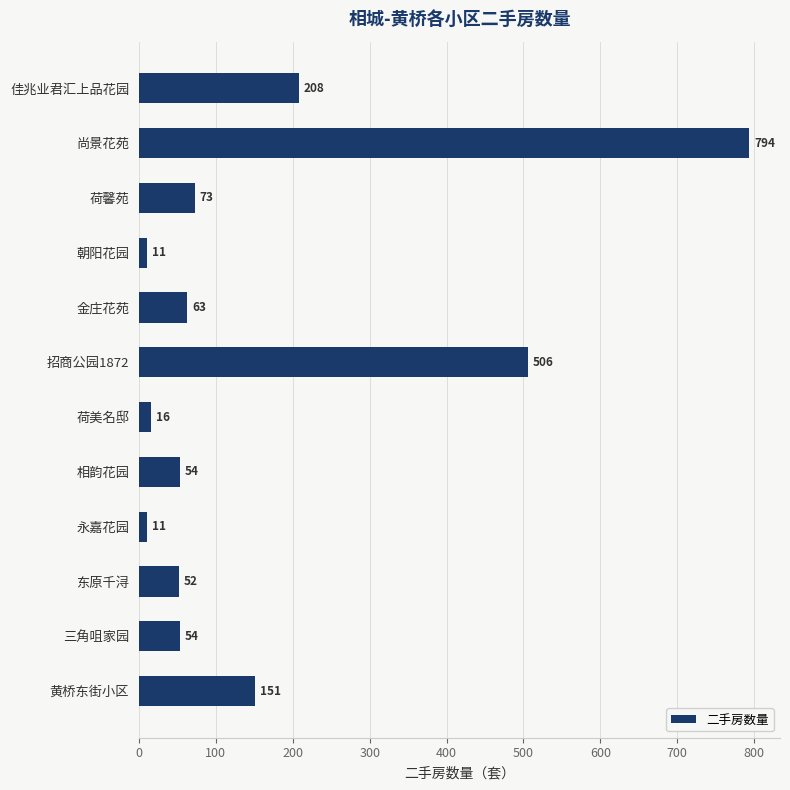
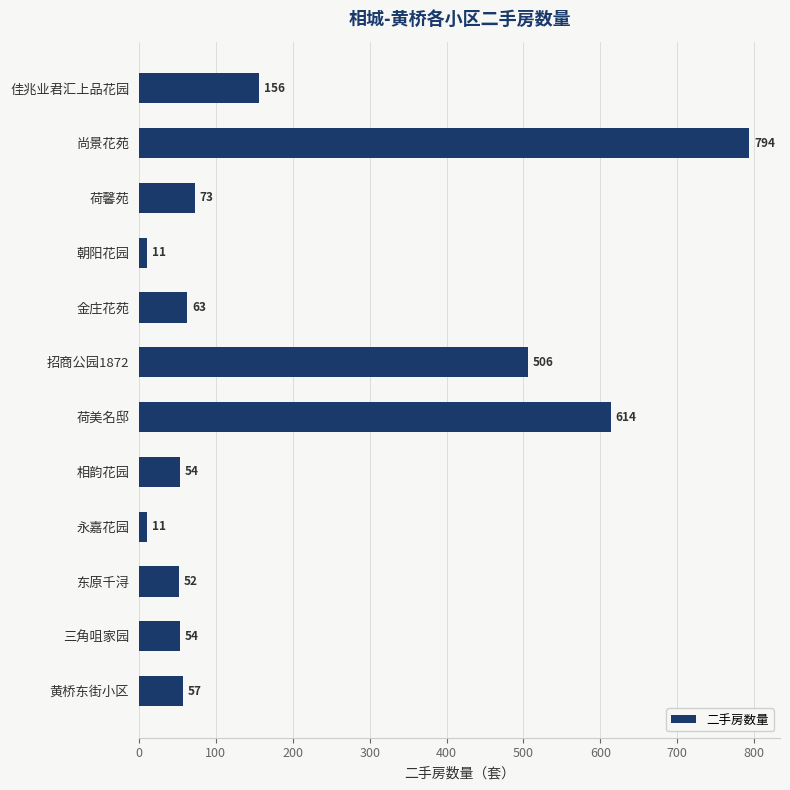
  {
-   "佳兆业君汇上品花园": 208,
+   "佳兆业君汇上品花园": 156,
    "尚景花苑": 794,
    "荷馨苑": 73,
    "朝阳花园": 11,
    "金庄花苑": 63,
    "招商公园1872": 506,
-   "荷美名邸": 16,
+   "荷美名邸": 614,
    "相韵花园": 54,
    "永嘉花园": 11,
    "东原千浔": 52,
    "三角咀家园": 54,
-   "黄桥东街小区": 151
+   "黄桥东街小区": 57
  }
